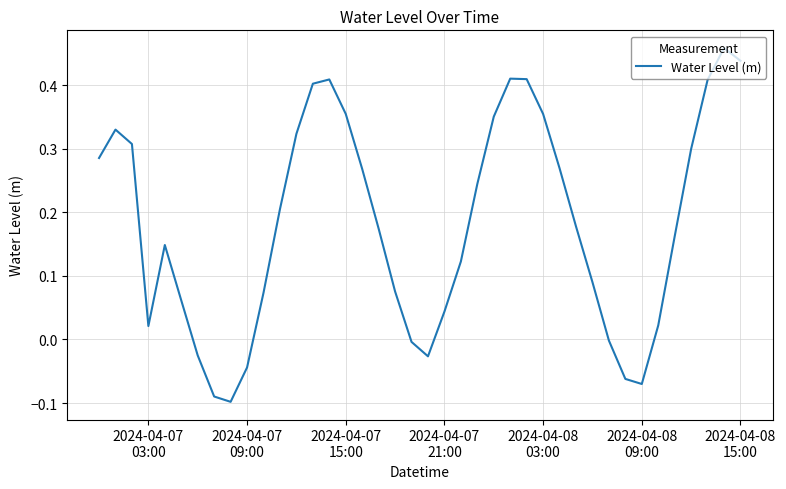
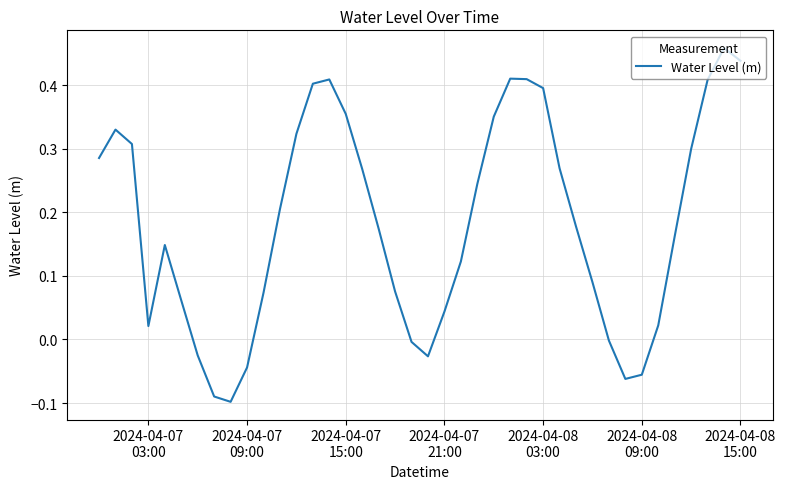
  {
    "2024-04-07 03:00": 0.02,
    "2024-04-07 09:00": -0.04,
    "2024-04-07 15:00": 0.35,
    "2024-04-07 21:00": 0.04,
-   "2024-04-08 03:00": 0.35,
-   "2024-04-08 09:00": -0.07
+   "2024-04-08 03:00": 0.40,
+   "2024-04-08 09:00": -0.06
  }
